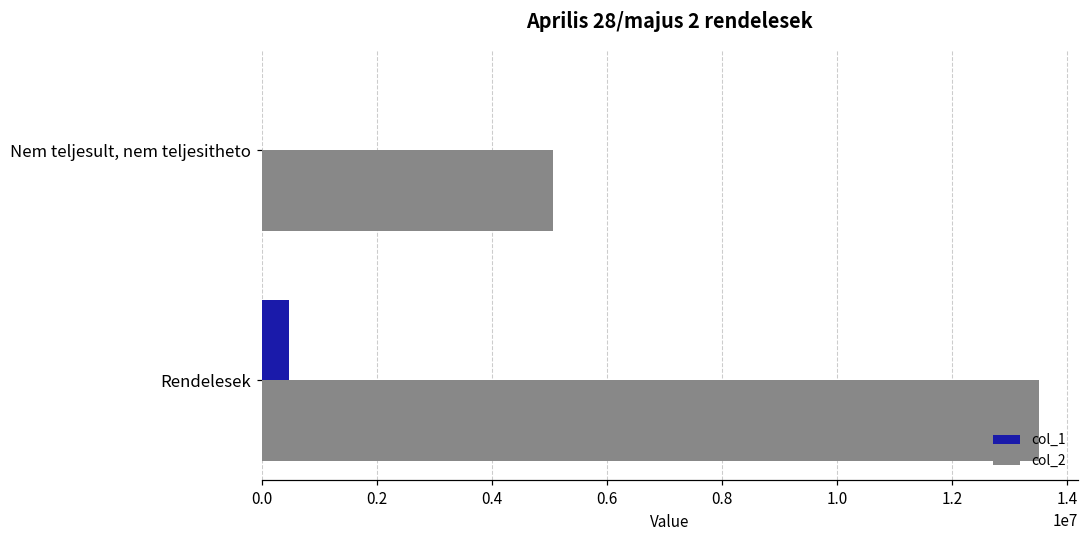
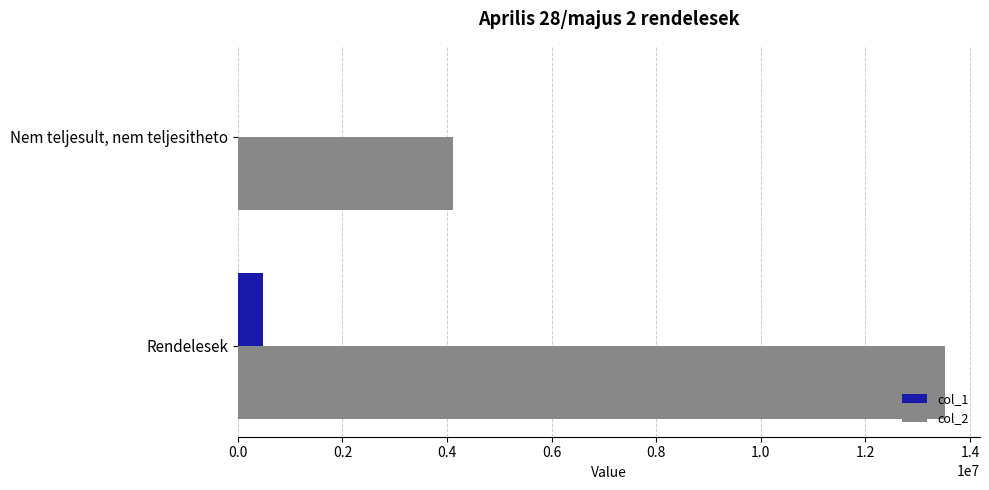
  {
    "col_1": {
      "Rendelesek": 500000
    },
    "col_2": {
-     "Nem teljesult, nem teljesitheto": 5100000,
+     "Nem teljesult, nem teljesitheto": 4100000,
      "Rendelesek": 13500000
    }
  }
